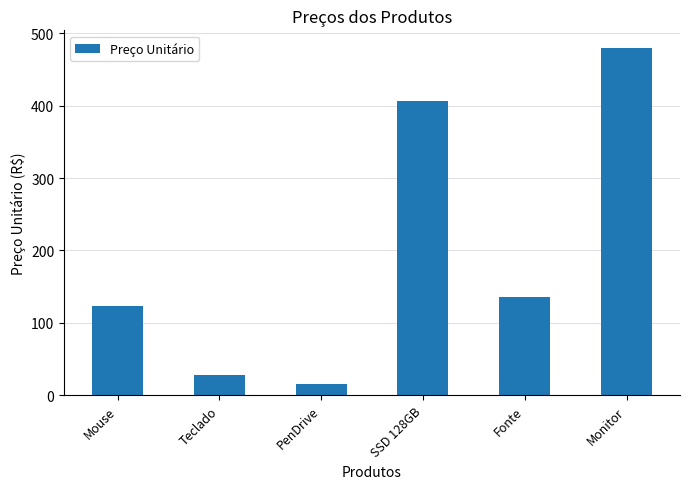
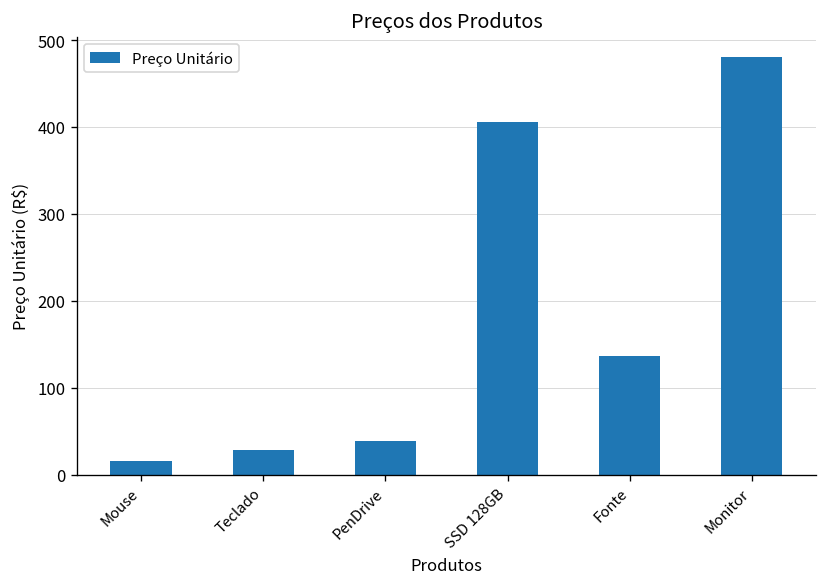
  {
-   "Mouse": 120,
+   "Mouse": 20,
    "Teclado": 30,
-   "PenDrive": 20,
+   "PenDrive": 40,
    "SSD 128GB": 410,
    "Fonte": 140,
    "Monitor": 480
  }
